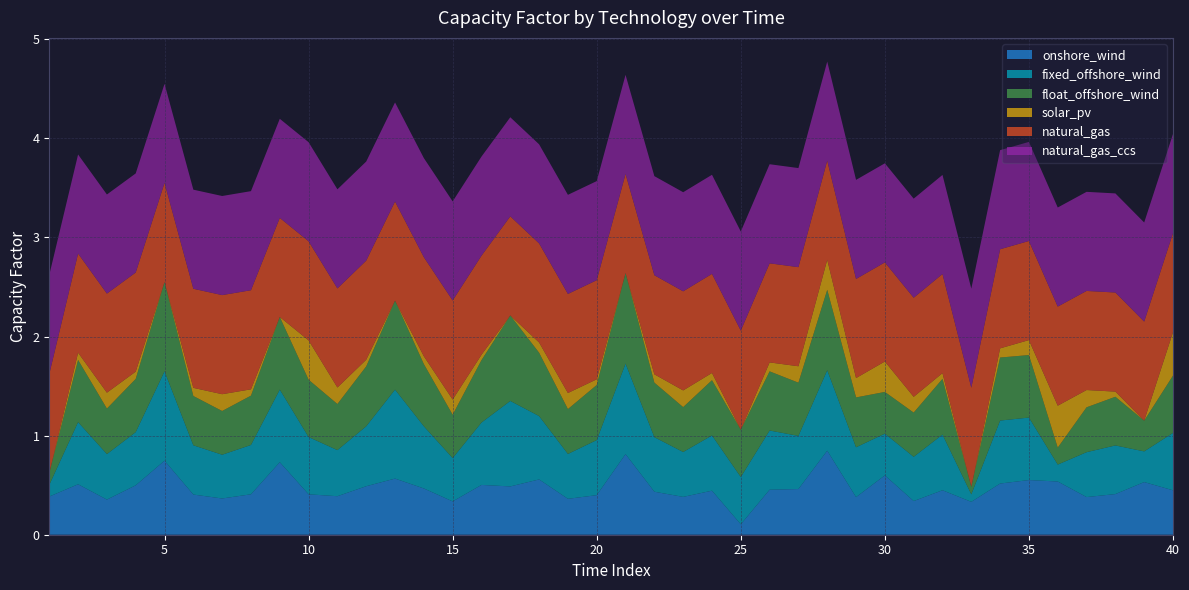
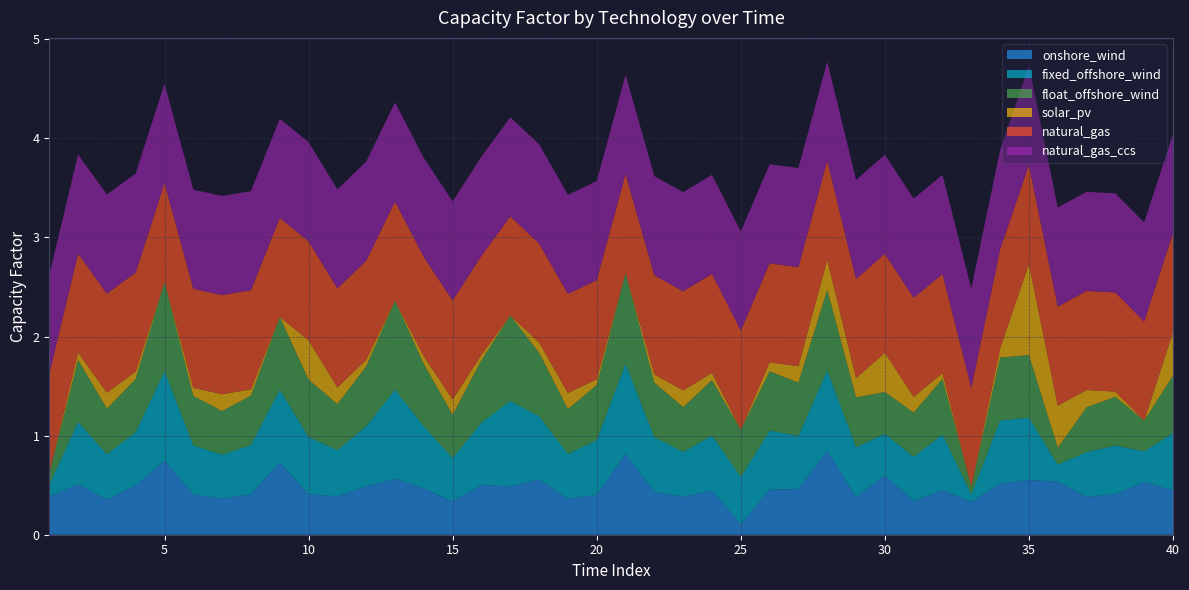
  {
    "float_offshore_wind": {
      "10": 0.6,
      "15": 0.4,
      "20": 0.6,
      "30": 0.4,
      "35": 0.6,
      "40": 0.6
    },
    "solar_pv": {
      "10": 0.4,
      "15": 0.2,
      "20": 0.1,
-     "30": 0.3,
-     "35": 0.2,
+     "30": 0.4,
+     "35": 0.9,
      "40": 0.4
    },
    "natural_gas": {
      "5": 1.0,
      "10": 1.0,
      "15": 1.0,
      "20": 1.0,
      "25": 1.0,
      "30": 1.0,
      "35": 1.0,
      "40": 1.0
    },
    "natural_gas_ccs": {
      "5": 1.0,
      "10": 1.0,
      "15": 1.0,
      "20": 1.0,
      "25": 1.0,
      "30": 1.0,
      "40": 1.0
    }
  }
